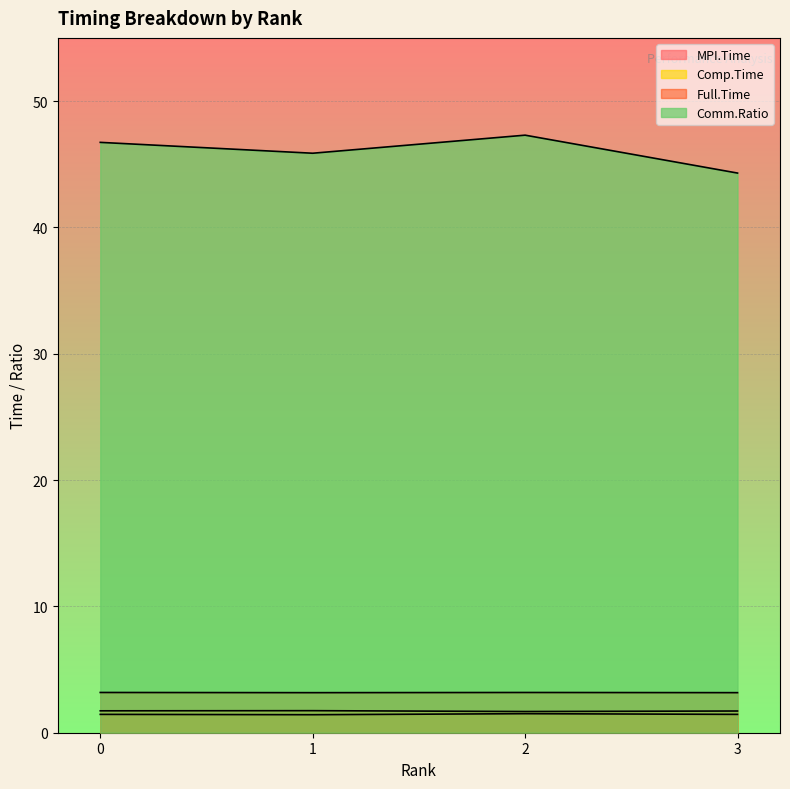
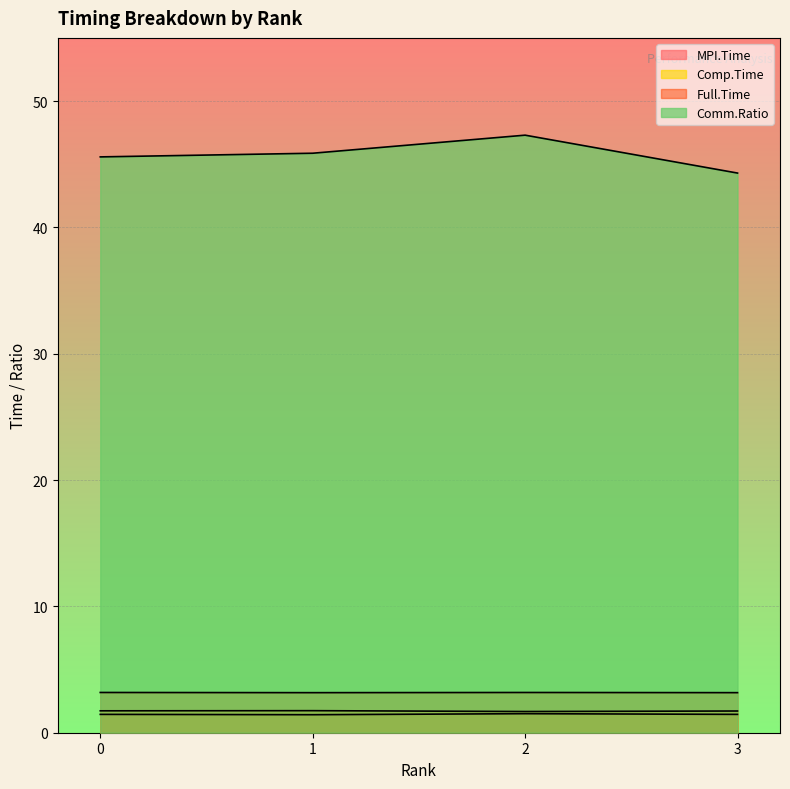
  {
    "Comp.Time": {
      "0": 1.7,
      "1": 1.7,
      "3": 1.7
    },
    "Comm.Ratio": {
-     "0": 46.7,
+     "0": 45.6,
      "1": 45.9,
      "2": 47.3,
      "3": 44.3
    }
  }
